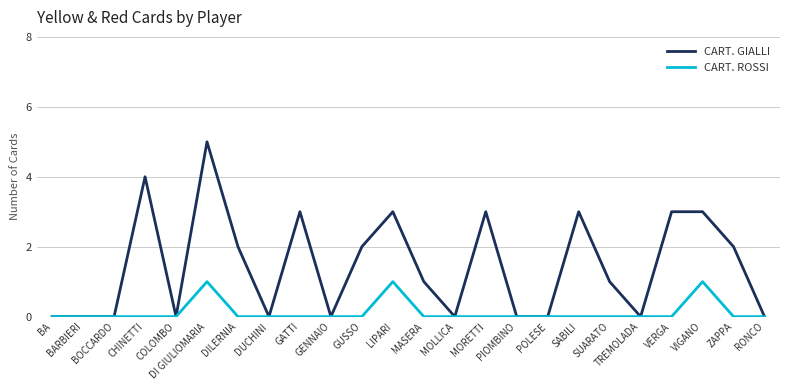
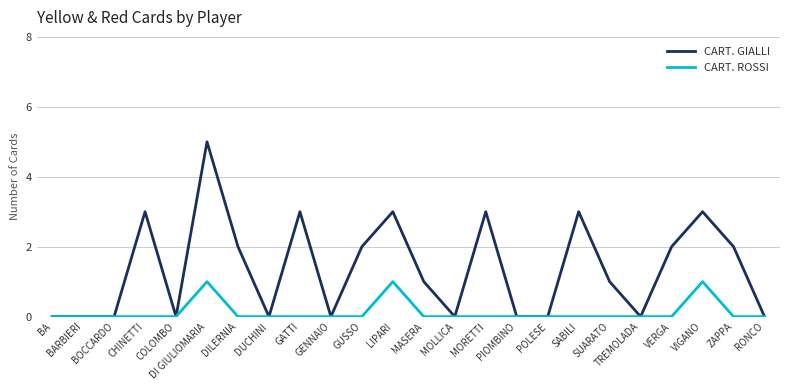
  {
    "CART. GIALLI": {
-     "CHINETTI": 4,
+     "CHINETTI": 3,
      "DI GIULIOMARIA": 5,
      "DILERNIA": 2,
      "GATTI": 3,
      "GUSSO": 2,
      "LIPARI": 3,
      "MASERA": 1,
      "MORETTI": 3,
      "SABILI": 3,
      "SUARATO": 1,
-     "VERGA": 3,
+     "VERGA": 2,
      "VIGANO": 3,
      "ZAPPA": 2
    },
    "CART. ROSSI": {
      "CHINETTI": 0,
      "DI GIULIOMARIA": 1,
      "DILERNIA": 0,
      "GATTI": 0,
      "GUSSO": 0,
      "LIPARI": 1,
      "MASERA": 0,
      "MORETTI": 0,
      "SABILI": 0,
      "SUARATO": 0,
      "VERGA": 0,
      "VIGANO": 1,
      "ZAPPA": 0
    }
  }
